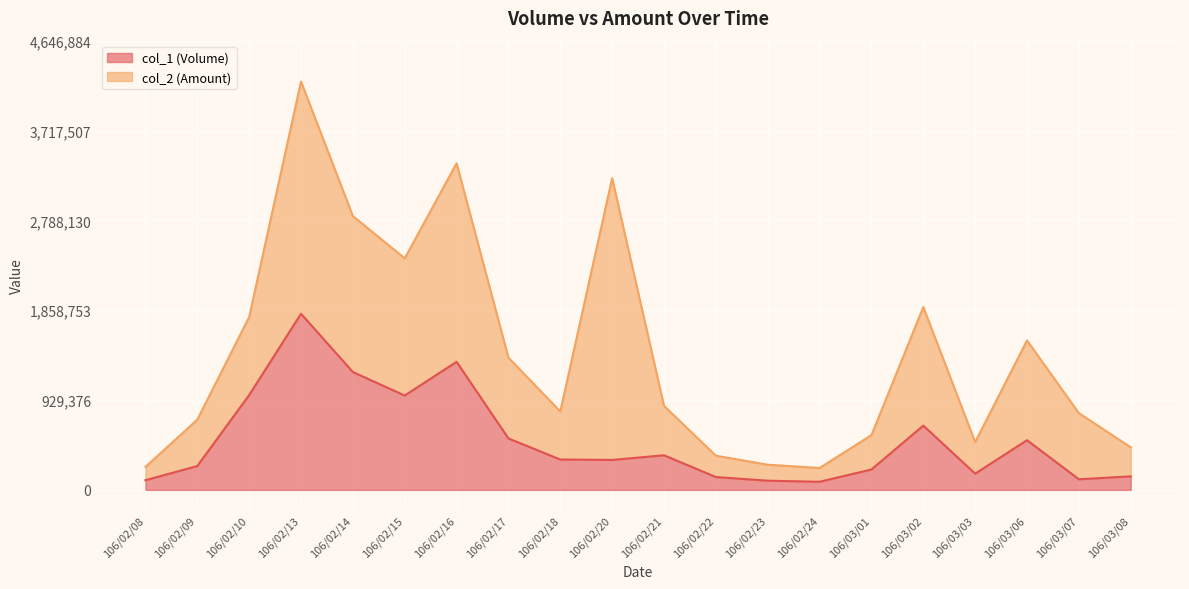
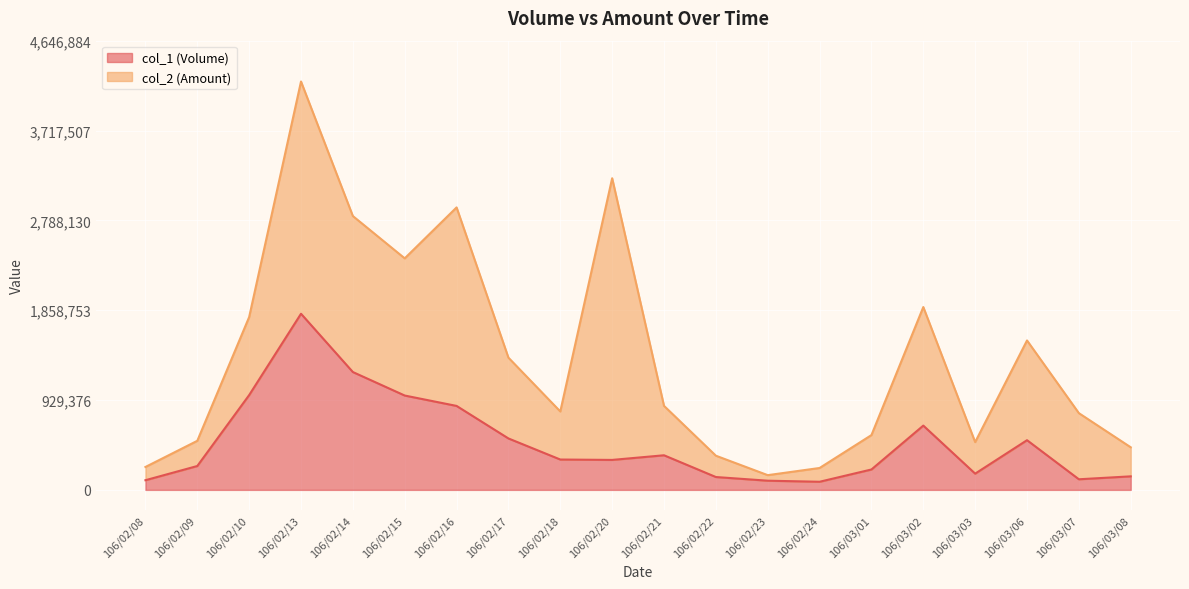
  {
    "col_1 (Volume)": {
      "106/02/08": "100,000",
      "106/02/09": "200,000",
      "106/02/10": "1,000,000",
      "106/02/13": "1,800,000",
      "106/02/14": "1,200,000",
      "106/02/15": "1,000,000",
-     "106/02/16": "1,300,000",
+     "106/02/16": "900,000",
      "106/02/17": "500,000",
      "106/02/18": "300,000",
      "106/02/20": "300,000",
      "106/02/21": "400,000",
      "106/02/22": "100,000",
      "106/02/23": "100,000",
      "106/02/24": "100,000",
      "106/03/01": "200,000",
      "106/03/02": "700,000",
      "106/03/03": "200,000",
      "106/03/06": "500,000",
      "106/03/07": "100,000",
      "106/03/08": "100,000"
    },
    "col_2 (Amount)": {
      "106/02/08": "100,000",
-     "106/02/09": "500,000",
+     "106/02/09": "300,000",
      "106/02/10": "800,000",
      "106/02/13": "2,400,000",
      "106/02/14": "1,600,000",
      "106/02/15": "1,400,000",
      "106/02/16": "2,100,000",
      "106/02/17": "800,000",
      "106/02/18": "500,000",
      "106/02/20": "2,900,000",
      "106/02/21": "500,000",
      "106/02/22": "200,000",
-     "106/02/23": "200,000",
+     "106/02/23": "100,000",
      "106/02/24": "100,000",
      "106/03/01": "400,000",
      "106/03/02": "1,200,000",
      "106/03/03": "300,000",
      "106/03/06": "1,000,000",
      "106/03/07": "700,000",
      "106/03/08": "300,000"
    }
  }
